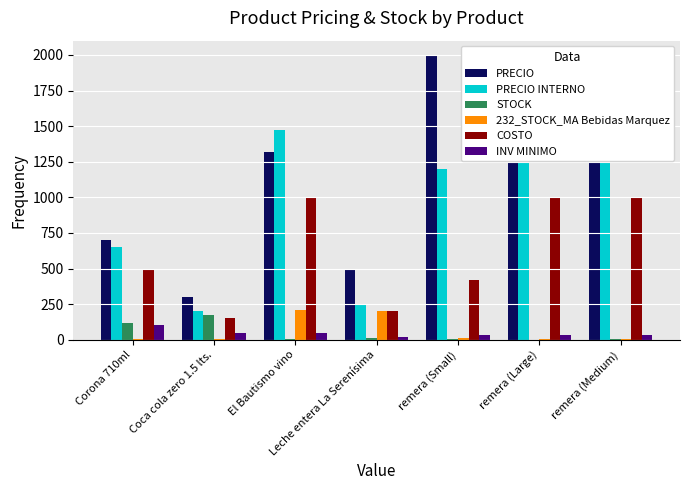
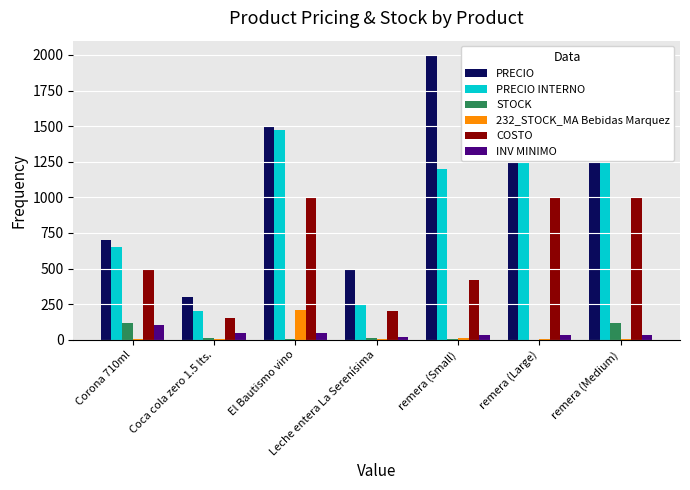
  {
    "PRECIO": {
      "Corona 710ml": 700,
      "Coca cola zero 1.5 lts.": 300,
-     "El Bautismo vino": 1320,
+     "El Bautismo vino": 1500,
      "Leche entera La Serenísima": 500,
      "remera (Small)": 2000
    },
    "PRECIO INTERNO": {
      "Corona 710ml": 650,
      "Coca cola zero 1.5 lts.": 200,
      "El Bautismo vino": 1480,
      "Leche entera La Serenísima": 250,
      "remera (Small)": 1200
    },
    "STOCK": {
      "Corona 710ml": 120,
-     "Coca cola zero 1.5 lts.": 170,
-     "remera (Medium)": 10
+     "Coca cola zero 1.5 lts.": 10,
+     "remera (Medium)": 120
    },
    "232_STOCK_MA Bebidas Marquez": {
      "El Bautismo vino": 210,
-     "Leche entera La Serenísima": 200
+     "Leche entera La Serenísima": 0
    },
    "COSTO": {
      "Corona 710ml": 500,
      "Coca cola zero 1.5 lts.": 150,
      "El Bautismo vino": 1000,
      "Leche entera La Serenísima": 200,
      "remera (Small)": 420,
      "remera (Large)": 1000,
      "remera (Medium)": 1000
    },
    "INV MINIMO": {
      "Corona 710ml": 100,
      "Coca cola zero 1.5 lts.": 50,
      "El Bautismo vino": 50,
      "Leche entera La Serenísima": 20,
      "remera (Small)": 30,
      "remera (Large)": 30,
      "remera (Medium)": 30
    }
  }
